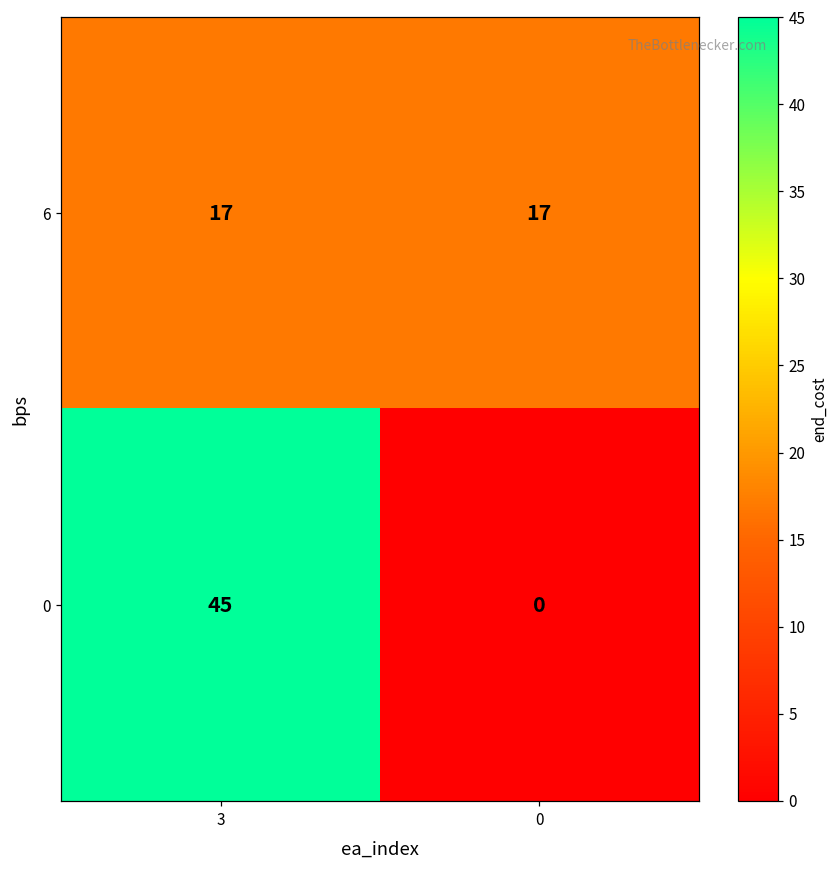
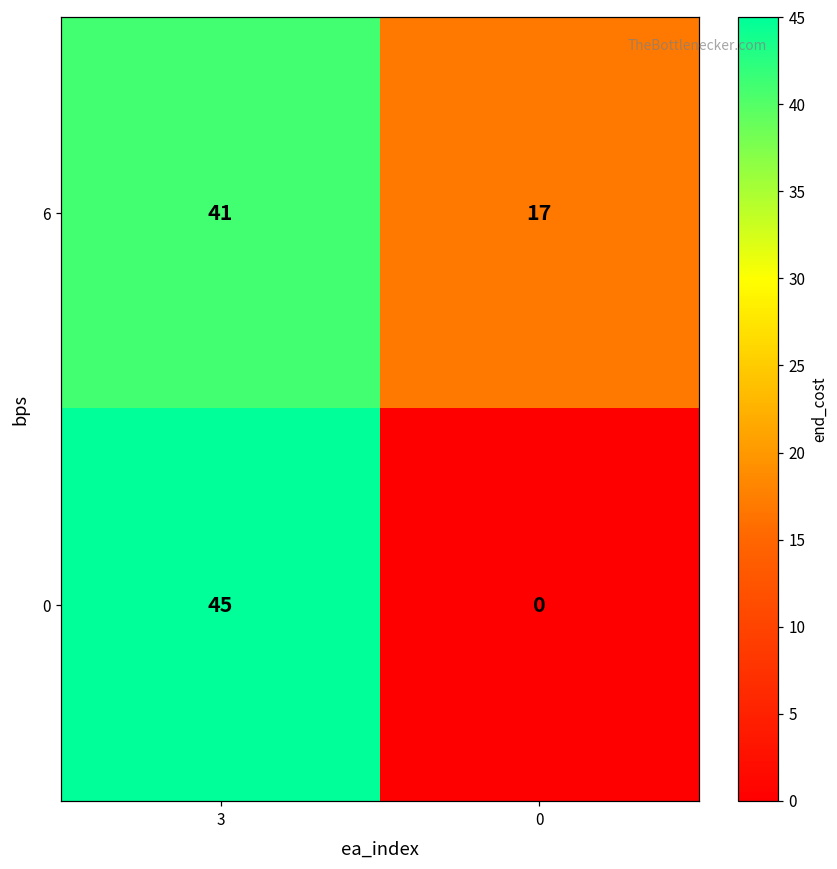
  {
    "6": {
-     "3": 17,
+     "3": 41,
      "0": 17
    },
    "0": {
      "3": 45,
      "0": 0
    }
  }
